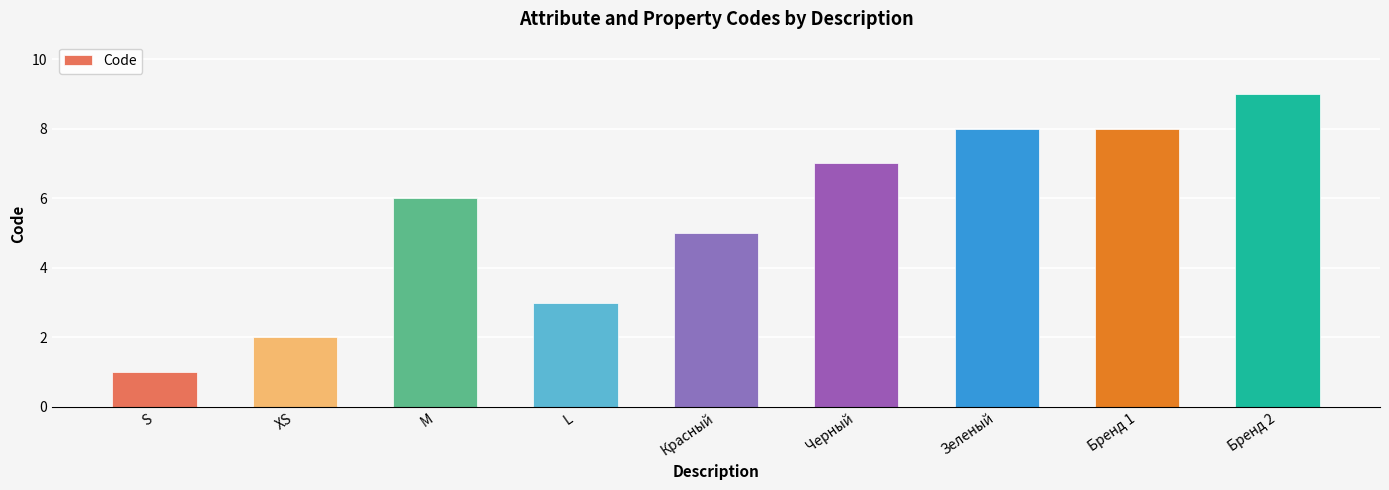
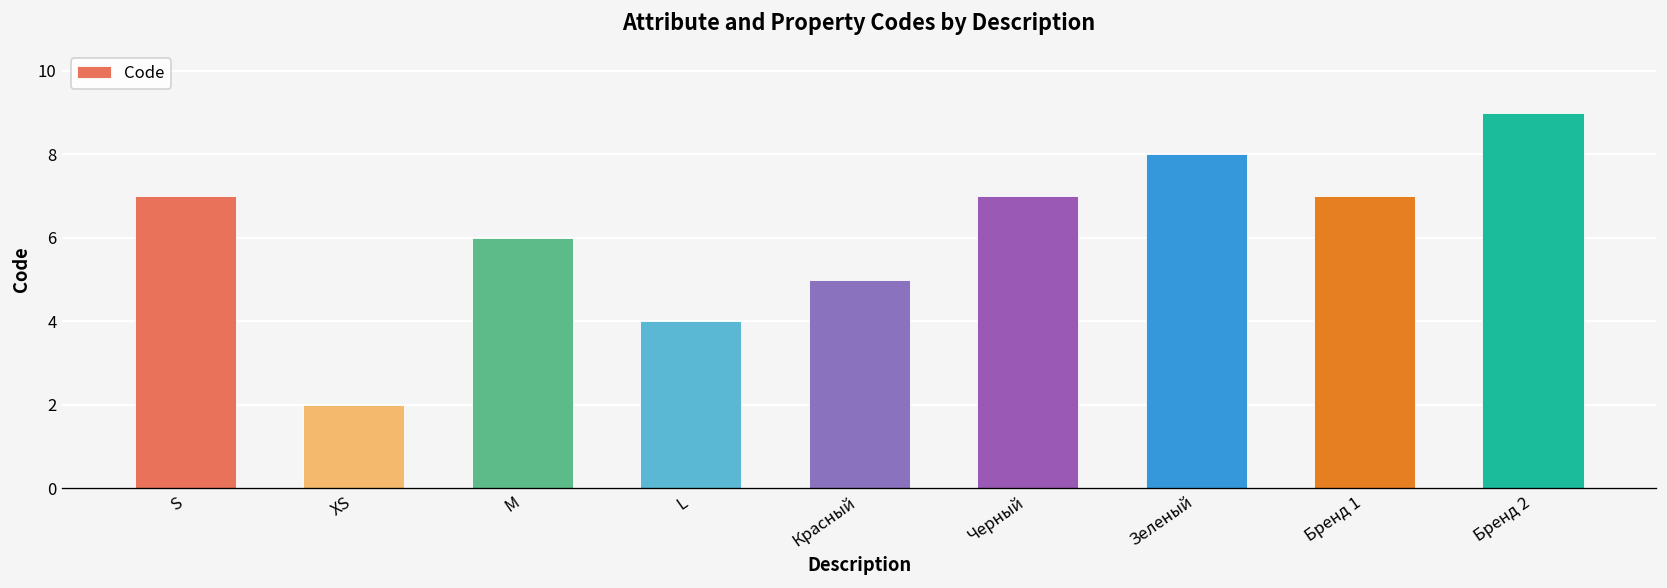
  {
-   "S": 1,
+   "S": 7,
    "XS": 2,
    "M": 6,
-   "L": 3,
+   "L": 4,
    "Красный": 5,
    "Черный": 7,
    "Зеленый": 8,
-   "Бренд 1": 8,
+   "Бренд 1": 7,
    "Бренд 2": 9
  }
